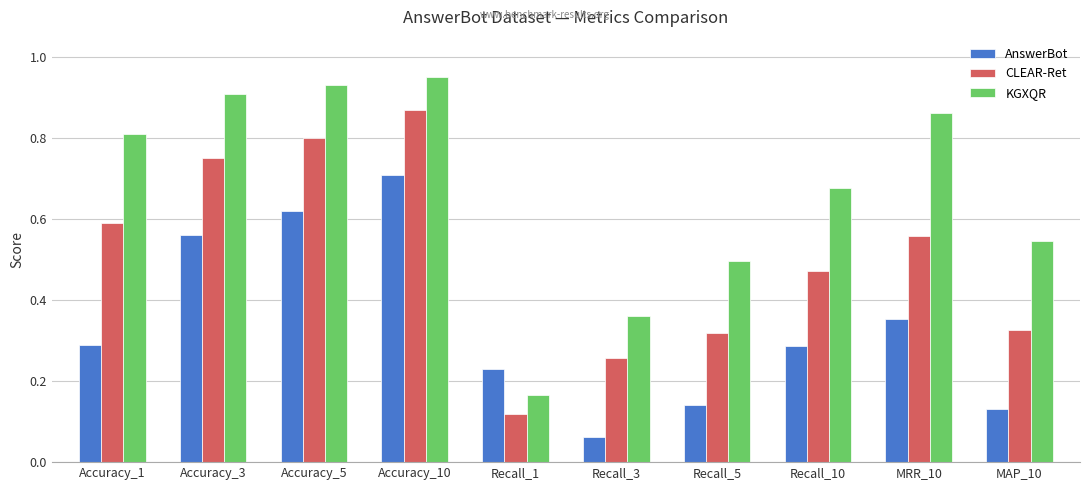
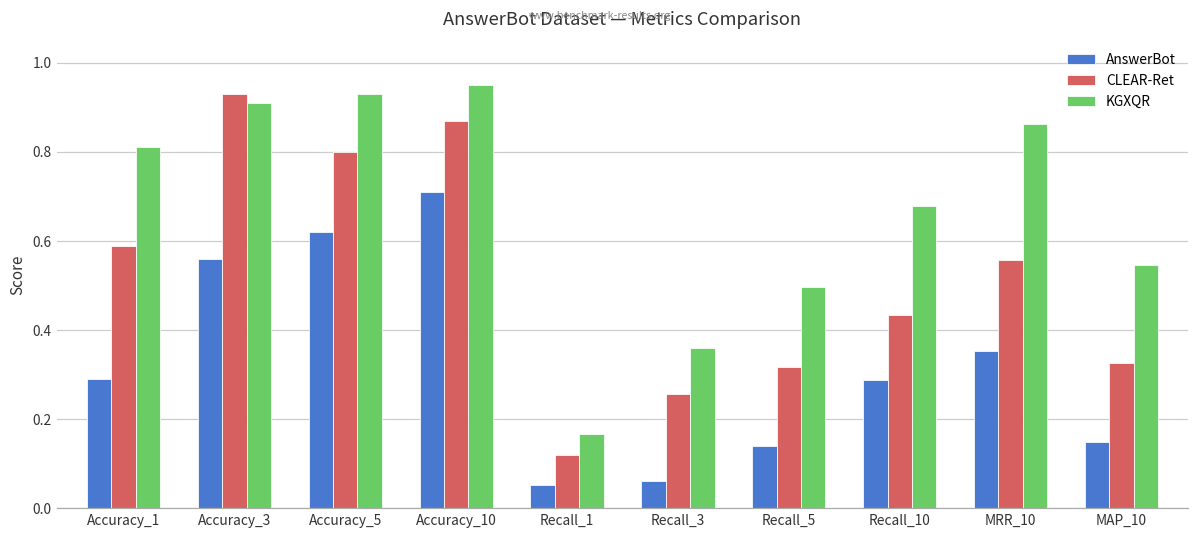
  {
    "AnswerBot": {
      "Accuracy_1": 0.29,
      "Accuracy_3": 0.56,
      "Accuracy_5": 0.62,
      "Accuracy_10": 0.71,
-     "Recall_1": 0.23,
+     "Recall_1": 0.05,
      "Recall_3": 0.06,
      "Recall_5": 0.14,
      "Recall_10": 0.29,
      "MRR_10": 0.35,
-     "MAP_10": 0.13
+     "MAP_10": 0.15
    },
    "CLEAR-Ret": {
      "Accuracy_1": 0.59,
-     "Accuracy_3": 0.75,
+     "Accuracy_3": 0.93,
      "Accuracy_5": 0.80,
      "Accuracy_10": 0.87,
      "Recall_1": 0.12,
      "Recall_3": 0.26,
      "Recall_5": 0.32,
-     "Recall_10": 0.47,
+     "Recall_10": 0.44,
      "MRR_10": 0.56,
      "MAP_10": 0.33
    },
    "KGXQR": {
      "Accuracy_1": 0.81,
      "Accuracy_3": 0.91,
      "Accuracy_5": 0.93,
      "Accuracy_10": 0.95,
      "Recall_1": 0.17,
      "Recall_3": 0.36,
      "Recall_5": 0.50,
      "Recall_10": 0.68,
      "MRR_10": 0.86,
      "MAP_10": 0.55
    }
  }
